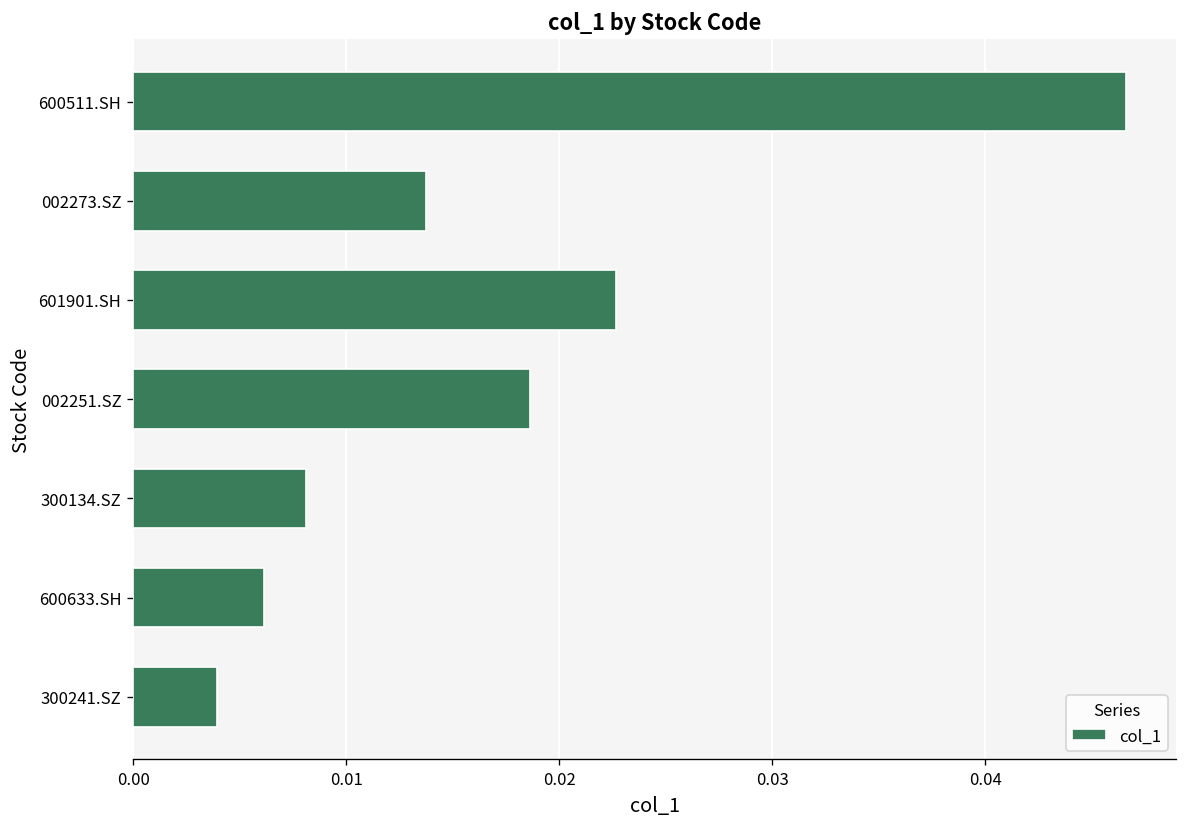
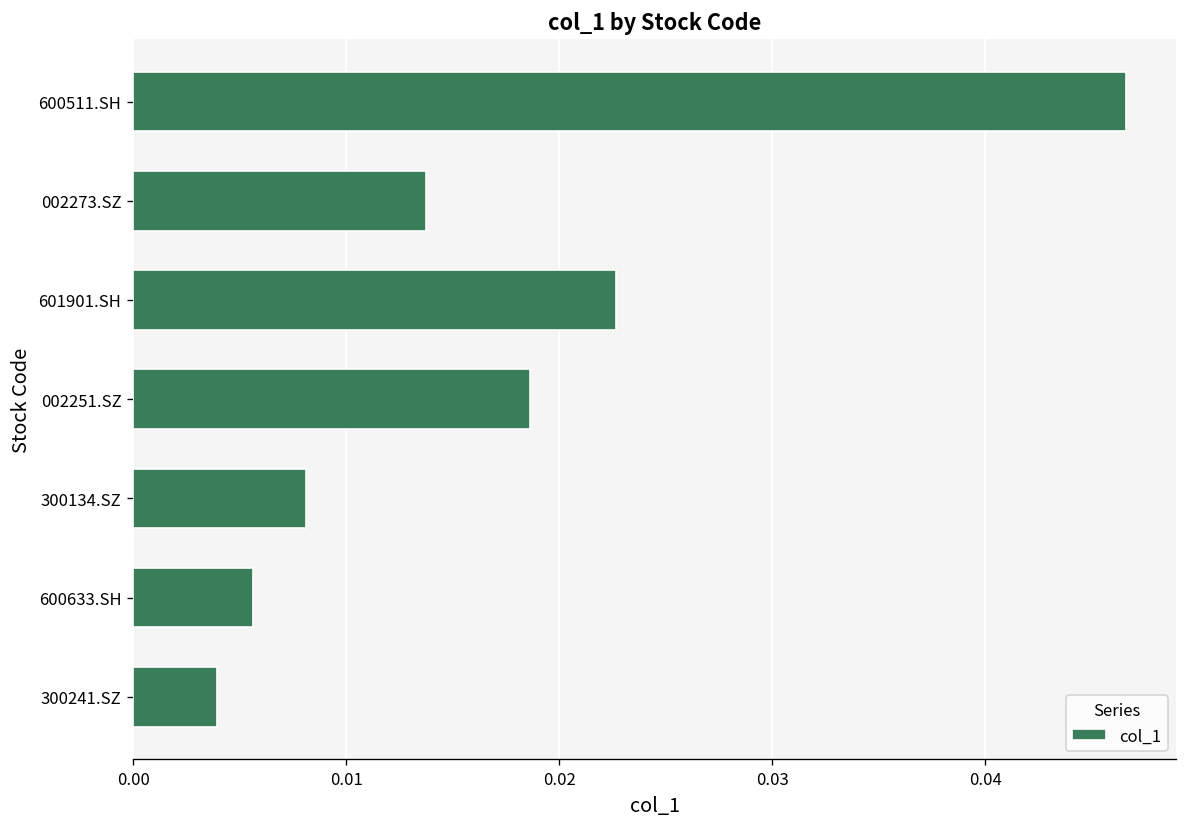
  {
    "600511.SH": 0.0466,
    "002273.SZ": 0.0138,
    "601901.SH": 0.0227,
    "002251.SZ": 0.0186,
    "300134.SZ": 0.0081,
-   "600633.SH": 0.0061,
+   "600633.SH": 0.0056,
    "300241.SZ": 0.0039
  }
